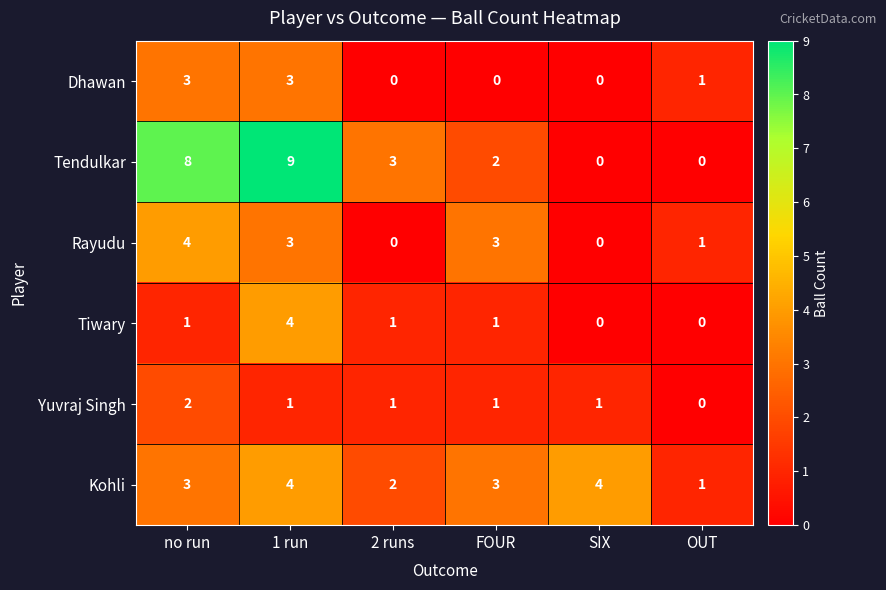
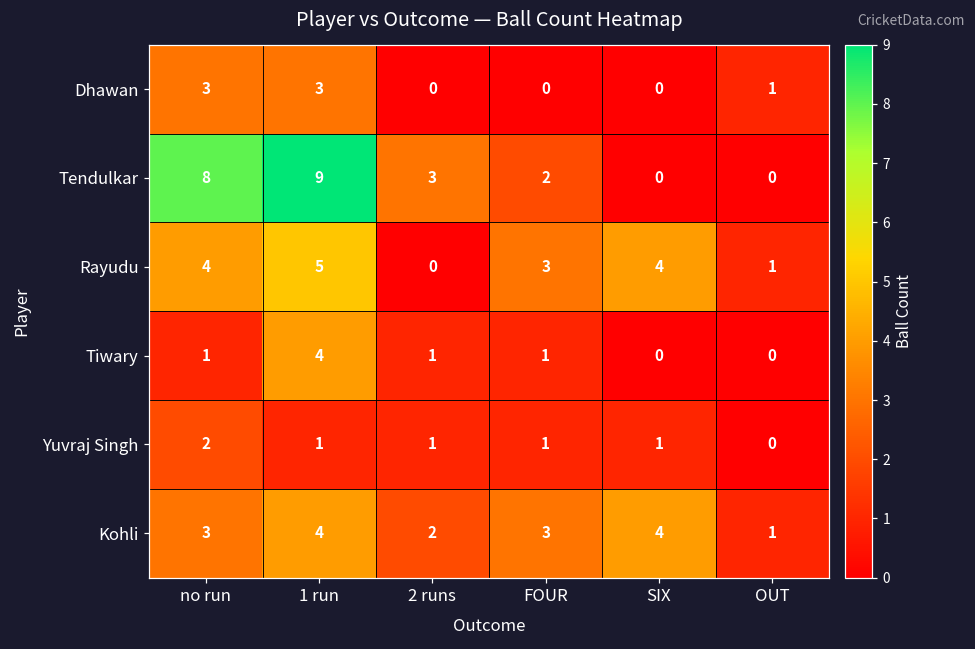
  {
    "Dhawan": {
      "no run": 3,
      "1 run": 3,
      "2 runs": 0,
      "FOUR": 0,
      "SIX": 0,
      "OUT": 1
    },
    "Tendulkar": {
      "no run": 8,
      "1 run": 9,
      "2 runs": 3,
      "FOUR": 2,
      "SIX": 0,
      "OUT": 0
    },
    "Rayudu": {
      "no run": 4,
-     "1 run": 3,
+     "1 run": 5,
      "2 runs": 0,
      "FOUR": 3,
-     "SIX": 0,
+     "SIX": 4,
      "OUT": 1
    },
    "Tiwary": {
      "no run": 1,
      "1 run": 4,
      "2 runs": 1,
      "FOUR": 1,
      "SIX": 0,
      "OUT": 0
    },
    "Yuvraj Singh": {
      "no run": 2,
      "1 run": 1,
      "2 runs": 1,
      "FOUR": 1,
      "SIX": 1,
      "OUT": 0
    },
    "Kohli": {
      "no run": 3,
      "1 run": 4,
      "2 runs": 2,
      "FOUR": 3,
      "SIX": 4,
      "OUT": 1
    }
  }
